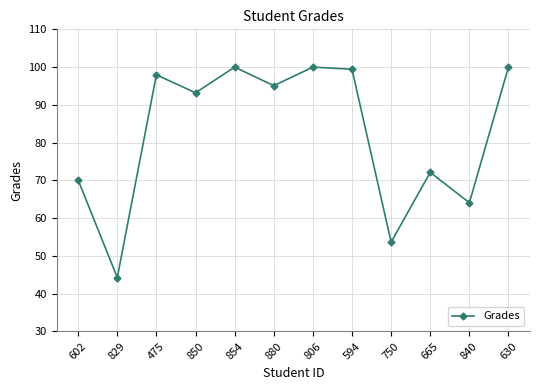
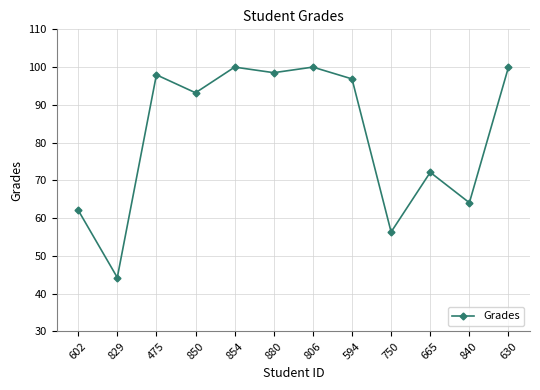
  {
-   "602": 70,
+   "602": 62,
    "829": 44,
    "475": 98,
    "850": 93,
    "854": 100,
-   "880": 95,
+   "880": 99,
    "806": 100,
-   "594": 99,
-   "750": 54,
+   "594": 97,
+   "750": 56,
    "665": 72,
    "840": 64,
    "630": 100
  }
